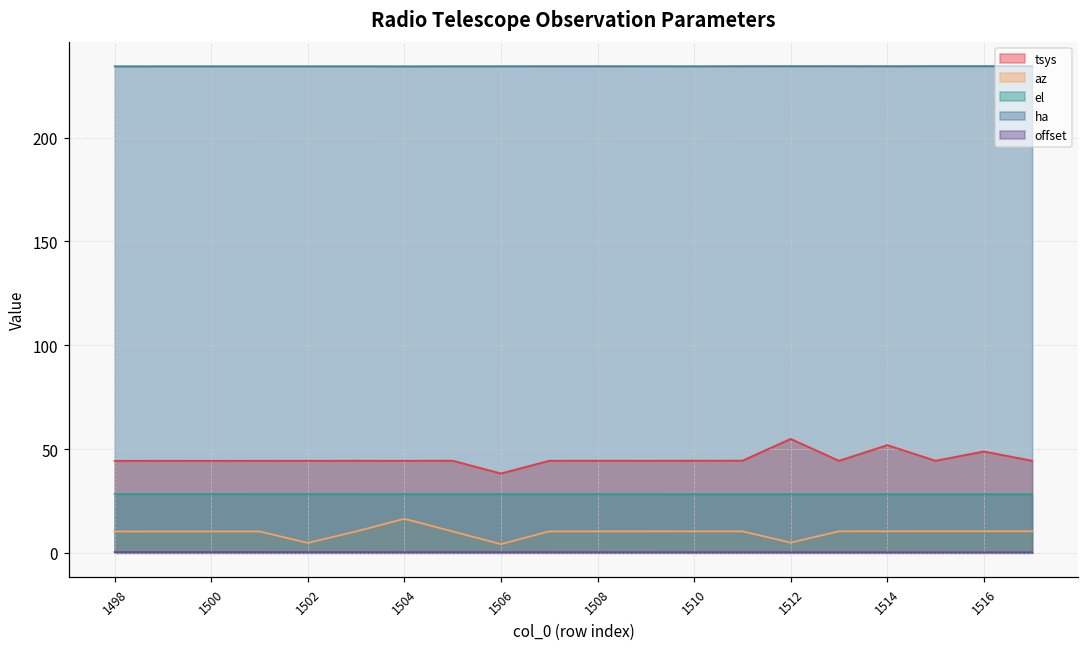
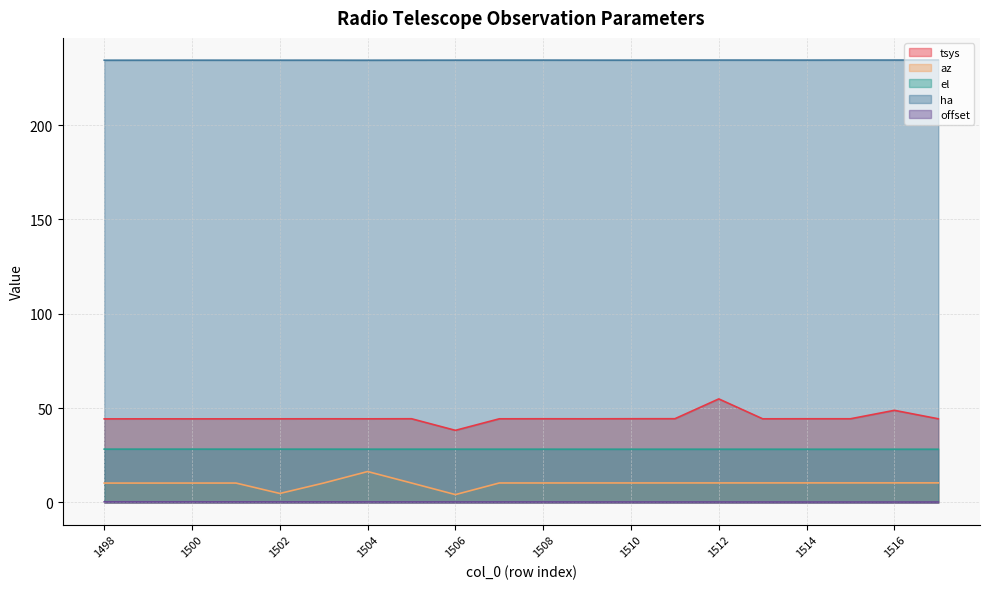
  {
    "tsys": {
      "1498": 44,
      "1500": 44,
      "1502": 44,
      "1504": 44,
      "1506": 38,
      "1508": 44,
      "1510": 44,
      "1512": 55,
-     "1514": 52,
+     "1514": 44,
      "1516": 49
    },
    "az": {
      "1498": 10,
      "1500": 10,
      "1502": 5,
      "1504": 16,
      "1506": 4,
      "1508": 10,
      "1510": 10,
-     "1512": 5,
+     "1512": 10,
      "1514": 10,
      "1516": 10
    }
  }
